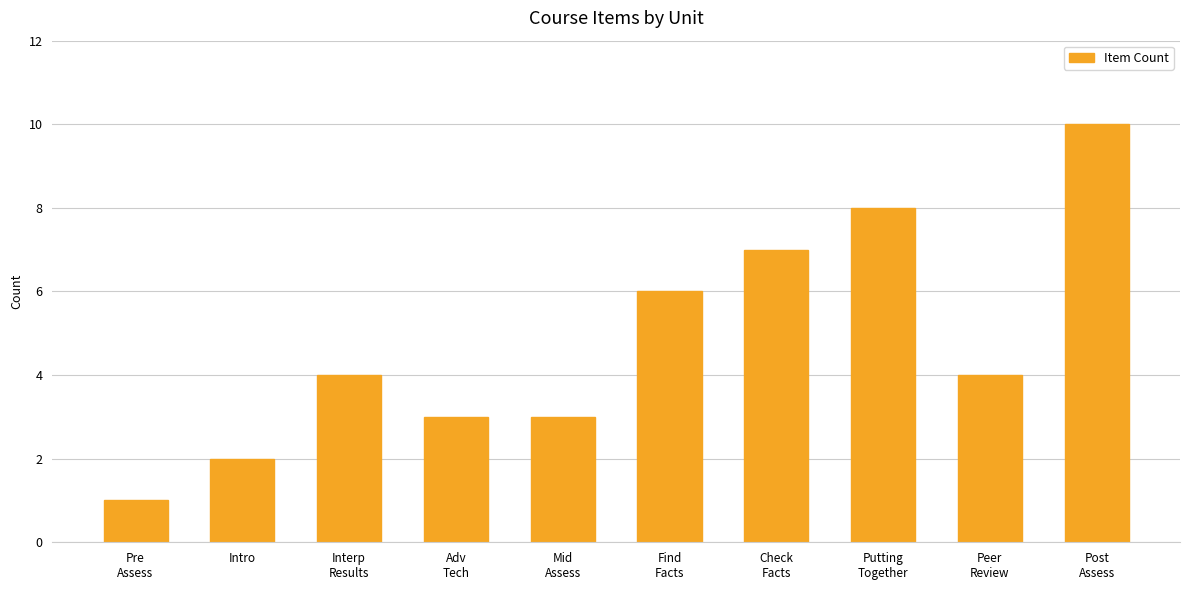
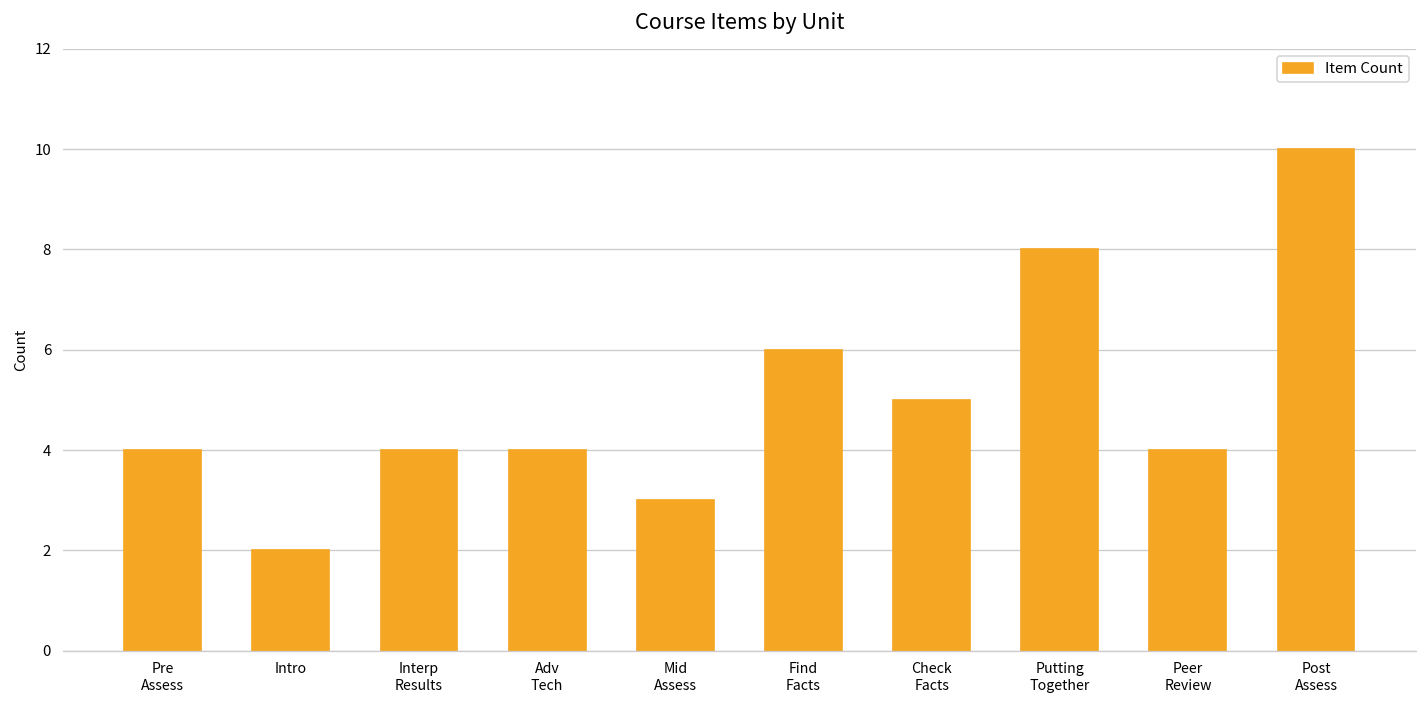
  {
-   "Pre Assess": 1,
+   "Pre Assess": 4,
    "Intro": 2,
    "Interp Results": 4,
-   "Adv Tech": 3,
+   "Adv Tech": 4,
    "Mid Assess": 3,
    "Find Facts": 6,
-   "Check Facts": 7,
+   "Check Facts": 5,
    "Putting Together": 8,
    "Peer Review": 4,
    "Post Assess": 10
  }
